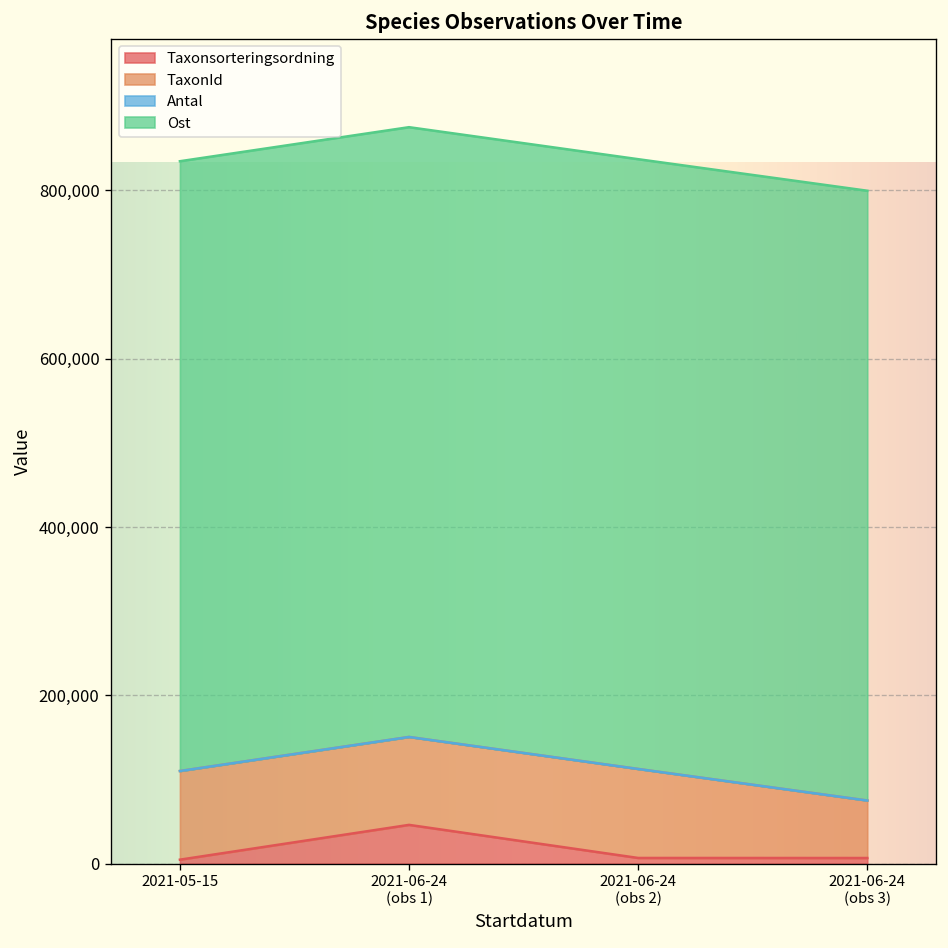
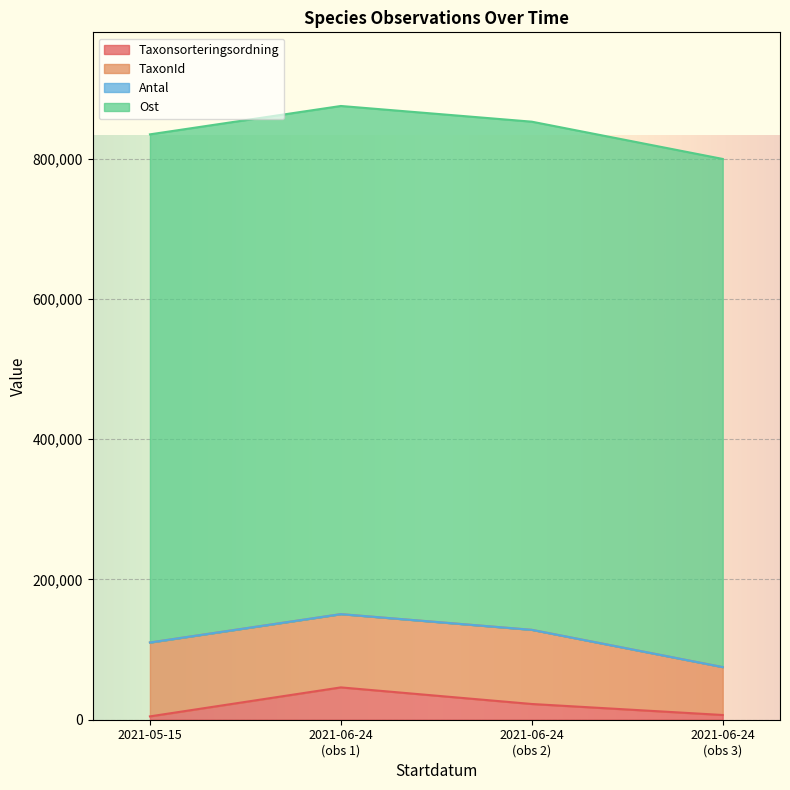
  {
    "Taxonsorteringsordning": {
      "2021-05-15": "0",
      "2021-06-24 (obs 1)": "50,000",
-     "2021-06-24 (obs 2)": "10,000",
+     "2021-06-24 (obs 2)": "20,000",
      "2021-06-24 (obs 3)": "10,000"
    },
    "Antal": {
      "2021-05-15": "110,000",
      "2021-06-24 (obs 1)": "100,000",
      "2021-06-24 (obs 2)": "110,000",
      "2021-06-24 (obs 3)": "70,000"
    },
    "Ost": {
      "2021-05-15": "720,000",
      "2021-06-24 (obs 1)": "720,000",
      "2021-06-24 (obs 2)": "720,000",
      "2021-06-24 (obs 3)": "720,000"
    }
  }
